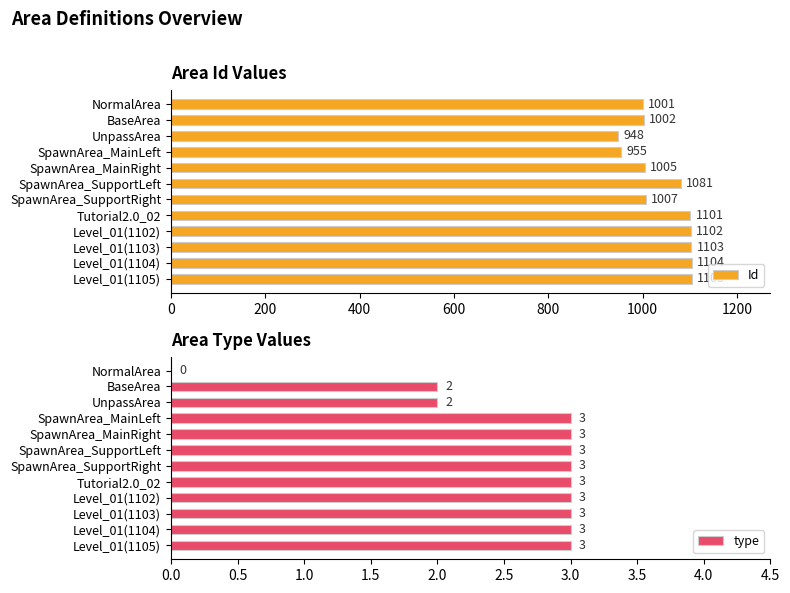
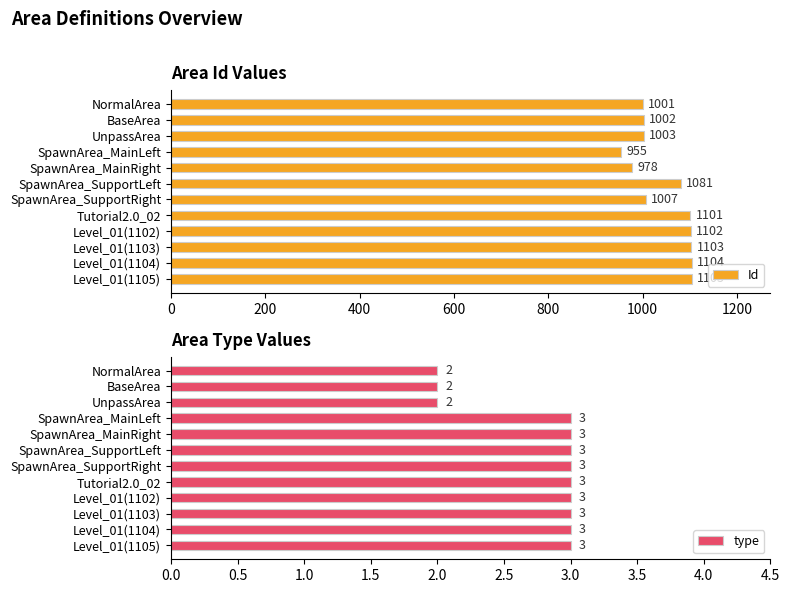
  {
    "Area Id Values": {
      "NormalArea": 1001,
      "BaseArea": 1002,
-     "UnpassArea": 948,
+     "UnpassArea": 1003,
      "SpawnArea_MainLeft": 955,
-     "SpawnArea_MainRight": 1005,
+     "SpawnArea_MainRight": 978,
      "SpawnArea_SupportLeft": 1081,
      "SpawnArea_SupportRight": 1007,
      "Tutorial2.0_02": 1101,
      "Level_01(1102)": 1102,
      "Level_01(1103)": 1103
    },
    "Area Type Values": {
-     "NormalArea": 0,
+     "NormalArea": 2,
      "BaseArea": 2,
      "UnpassArea": 2,
      "SpawnArea_MainLeft": 3,
      "SpawnArea_MainRight": 3,
      "SpawnArea_SupportLeft": 3,
      "SpawnArea_SupportRight": 3,
      "Tutorial2.0_02": 3,
      "Level_01(1102)": 3,
      "Level_01(1103)": 3,
      "Level_01(1104)": 3,
      "Level_01(1105)": 3
    }
  }
